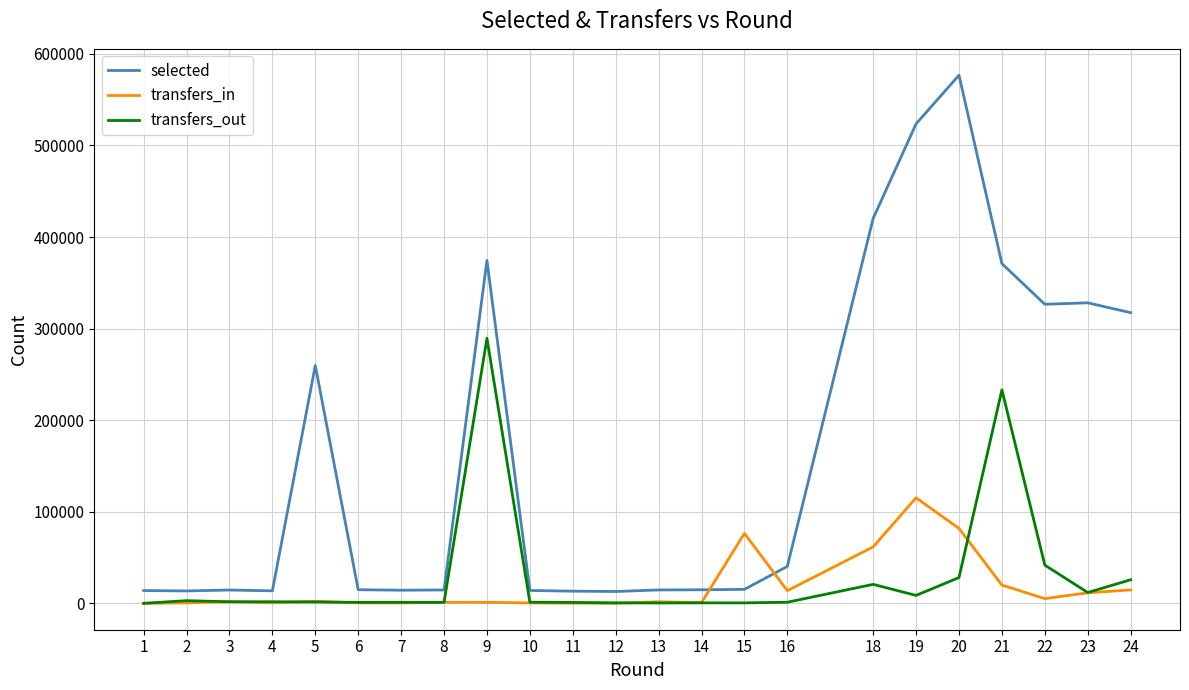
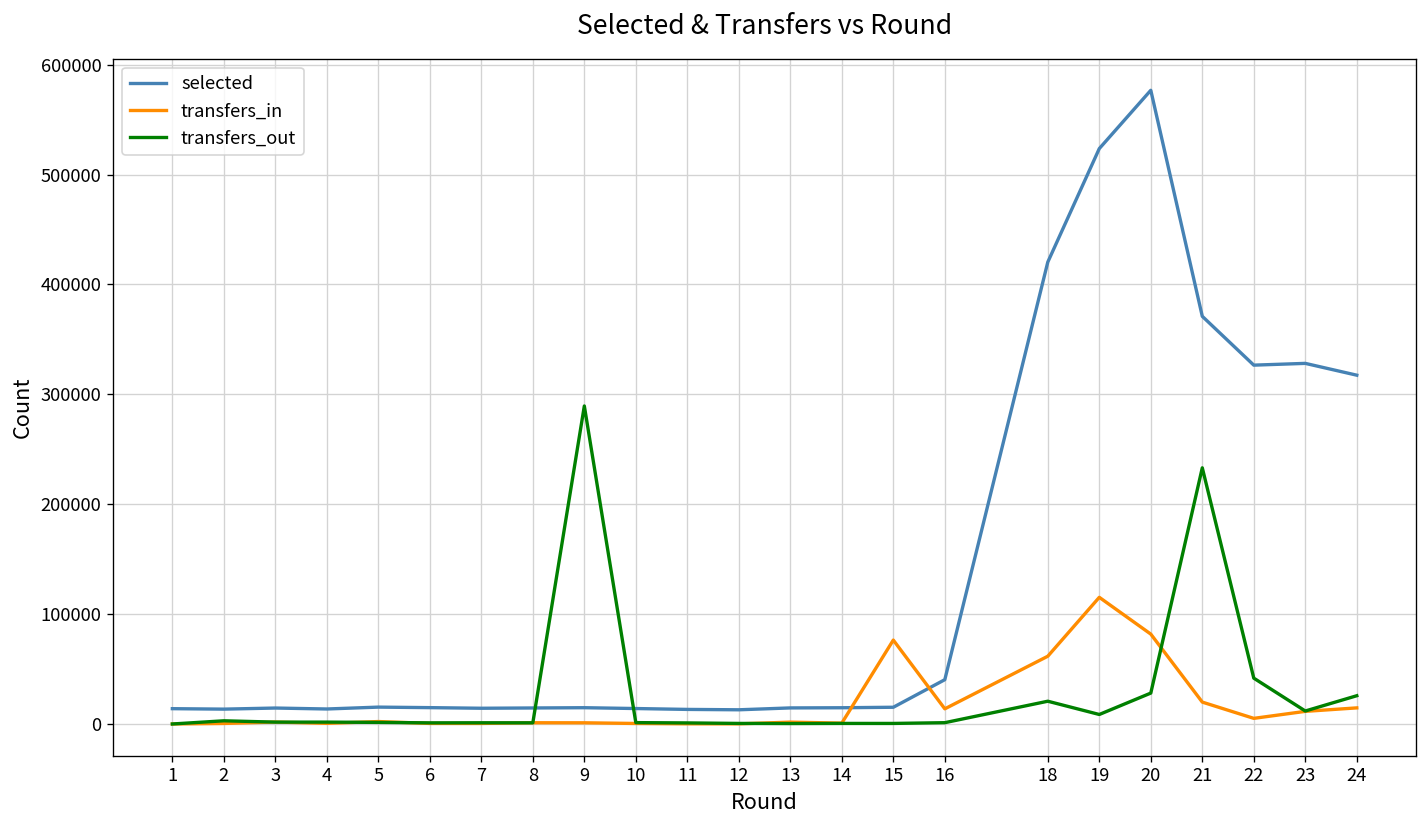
  {
    "selected": {
      "1": 10000,
      "2": 10000,
      "3": 10000,
      "4": 10000,
-     "5": 260000,
+     "5": 20000,
      "6": 10000,
      "7": 10000,
      "8": 10000,
-     "9": 370000,
+     "9": 10000,
      "10": 10000,
      "11": 10000,
      "12": 10000,
      "13": 10000,
      "14": 10000,
      "15": 20000,
      "16": 40000,
      "18": 420000,
      "19": 520000,
      "20": 580000,
      "21": 370000,
      "22": 330000,
      "23": 330000,
      "24": 320000
    },
    "transfers_in": {
      "9": 0,
      "15": 80000,
      "16": 10000,
      "18": 60000,
      "19": 120000,
      "20": 80000,
      "21": 20000,
      "22": 10000,
      "24": 10000
    },
    "transfers_out": {
      "9": 290000,
      "15": 0,
      "16": 0,
      "18": 20000,
      "19": 10000,
      "20": 30000,
      "21": 230000,
      "22": 40000,
      "24": 30000
    }
  }
